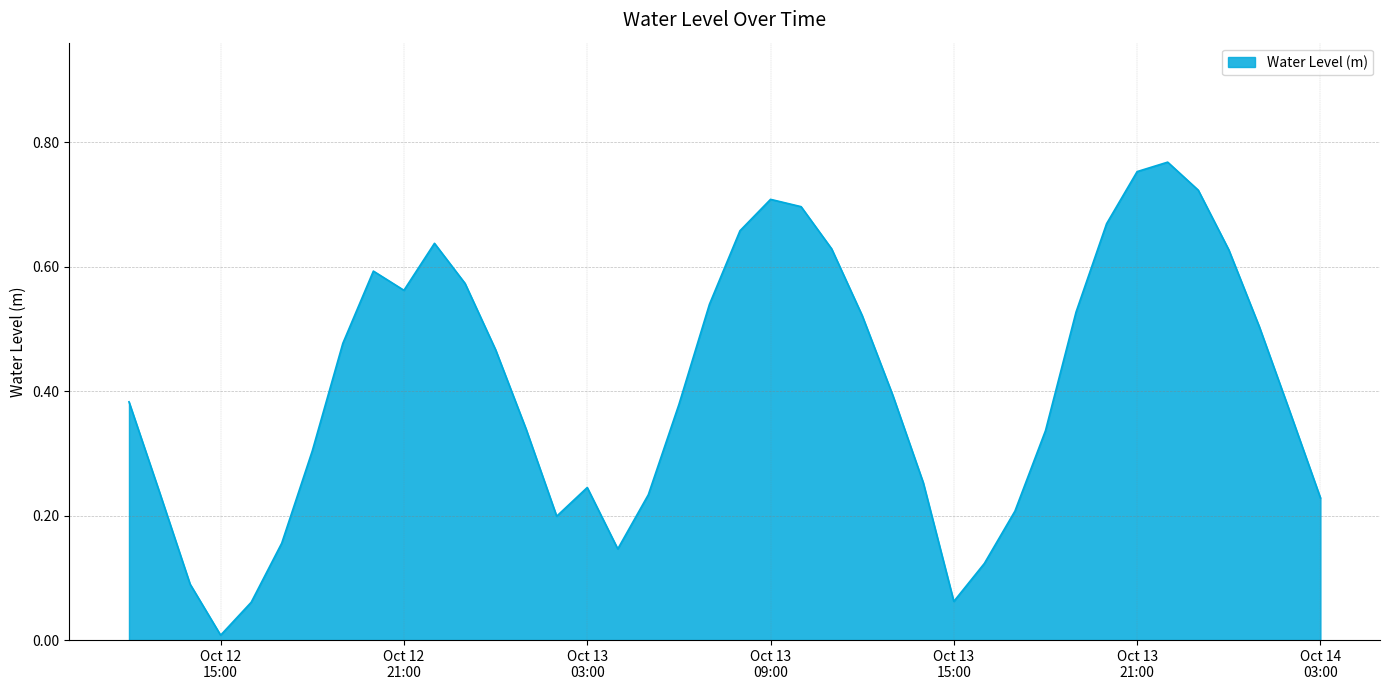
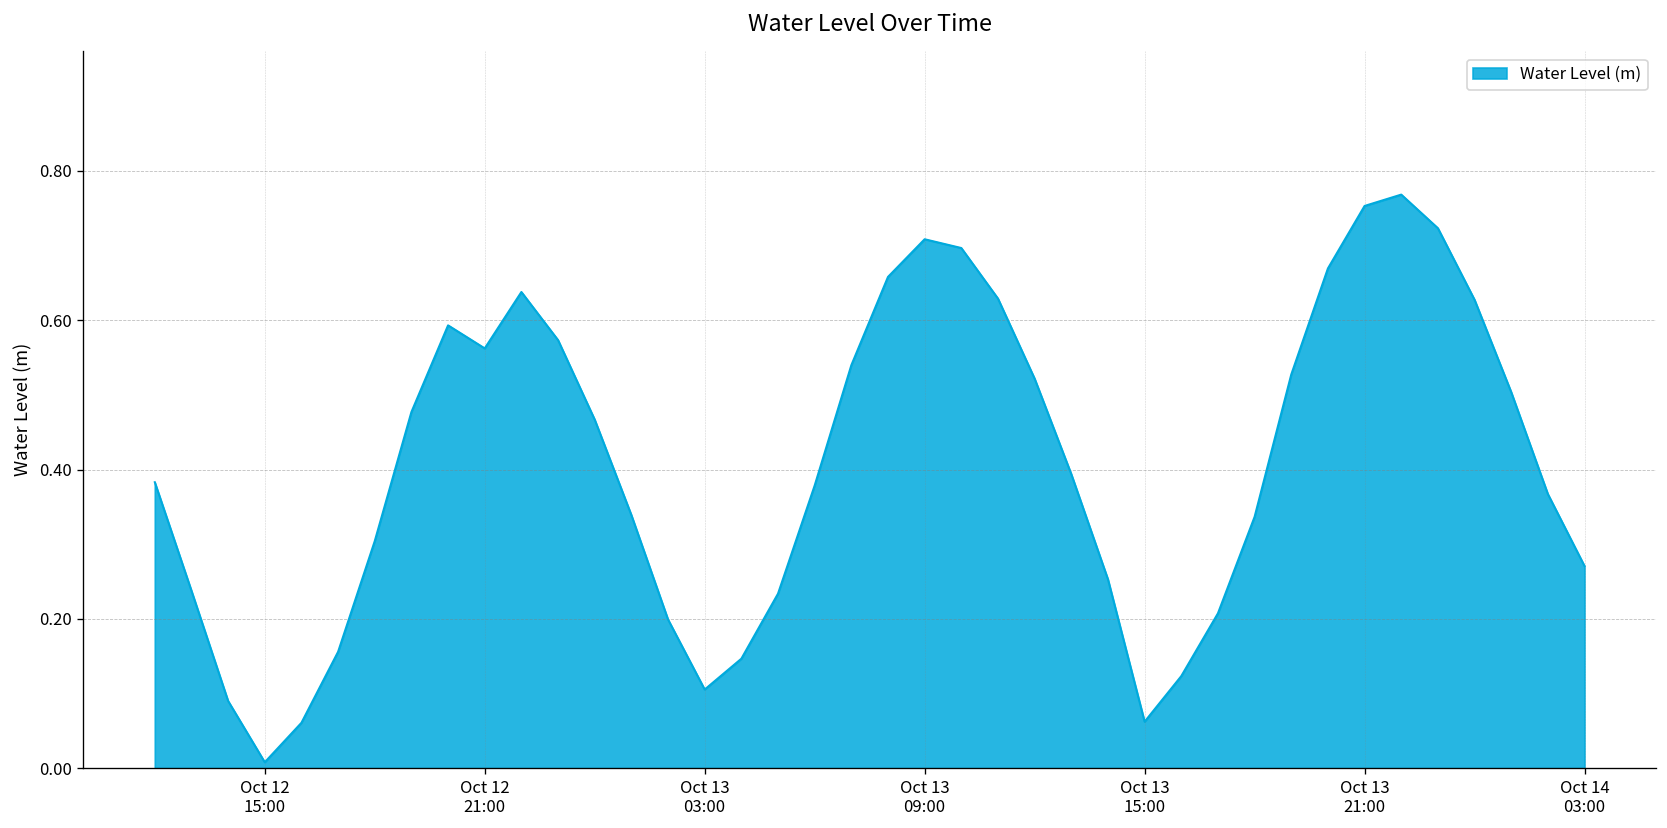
  {
    "Oct 12 15:00": 0.01,
    "Oct 12 21:00": 0.56,
-   "Oct 13 03:00": 0.25,
+   "Oct 13 03:00": 0.11,
    "Oct 13 09:00": 0.71,
    "Oct 13 15:00": 0.06,
    "Oct 13 21:00": 0.75,
-   "Oct 14 03:00": 0.23
+   "Oct 14 03:00": 0.27
  }
